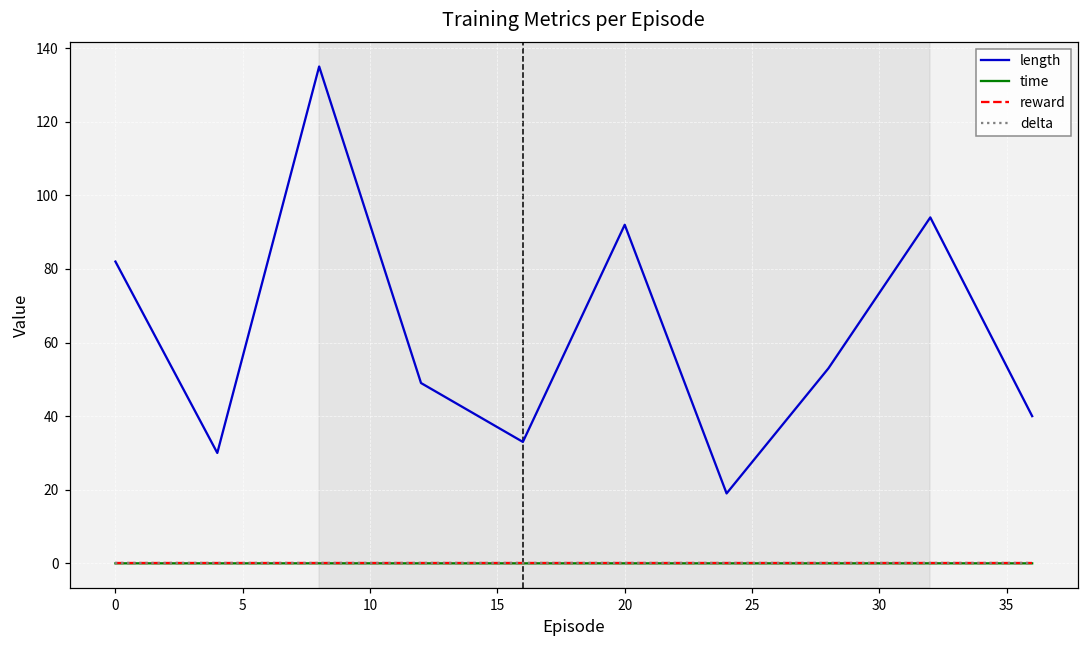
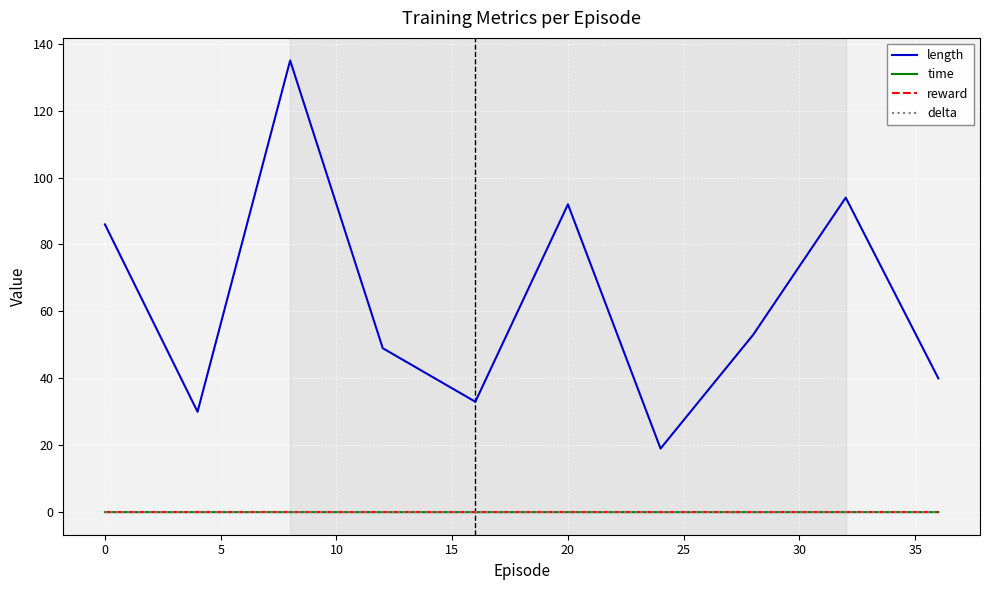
  {
    "length": {
-     "0": 82,
+     "0": 86,
      "20": 92
    },
    "delta": {
      "0": 0,
      "20": 0
    }
  }
